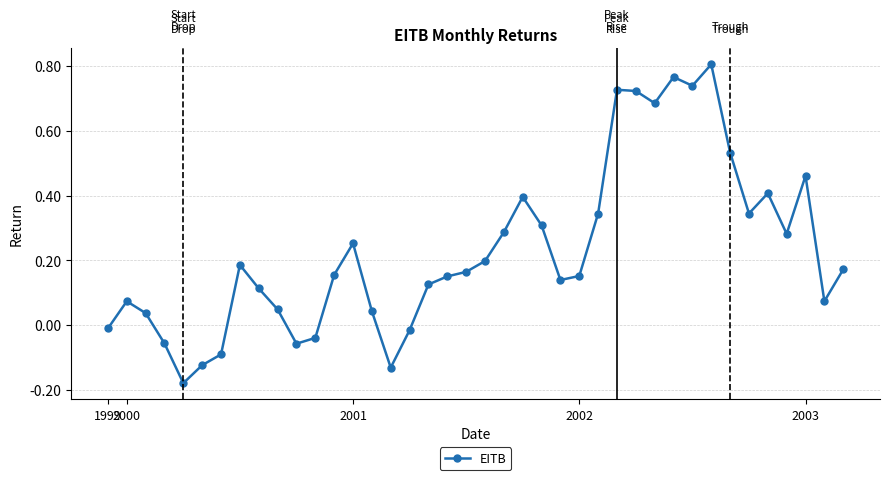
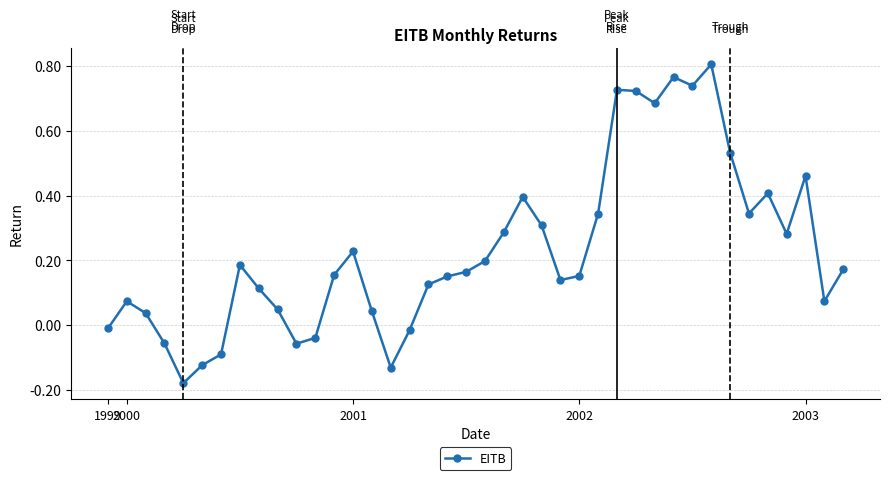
  {
-   "2001": 0.25,
+   "2001": 0.23,
    "2002": 0.15,
    "2003": 0.46
  }
